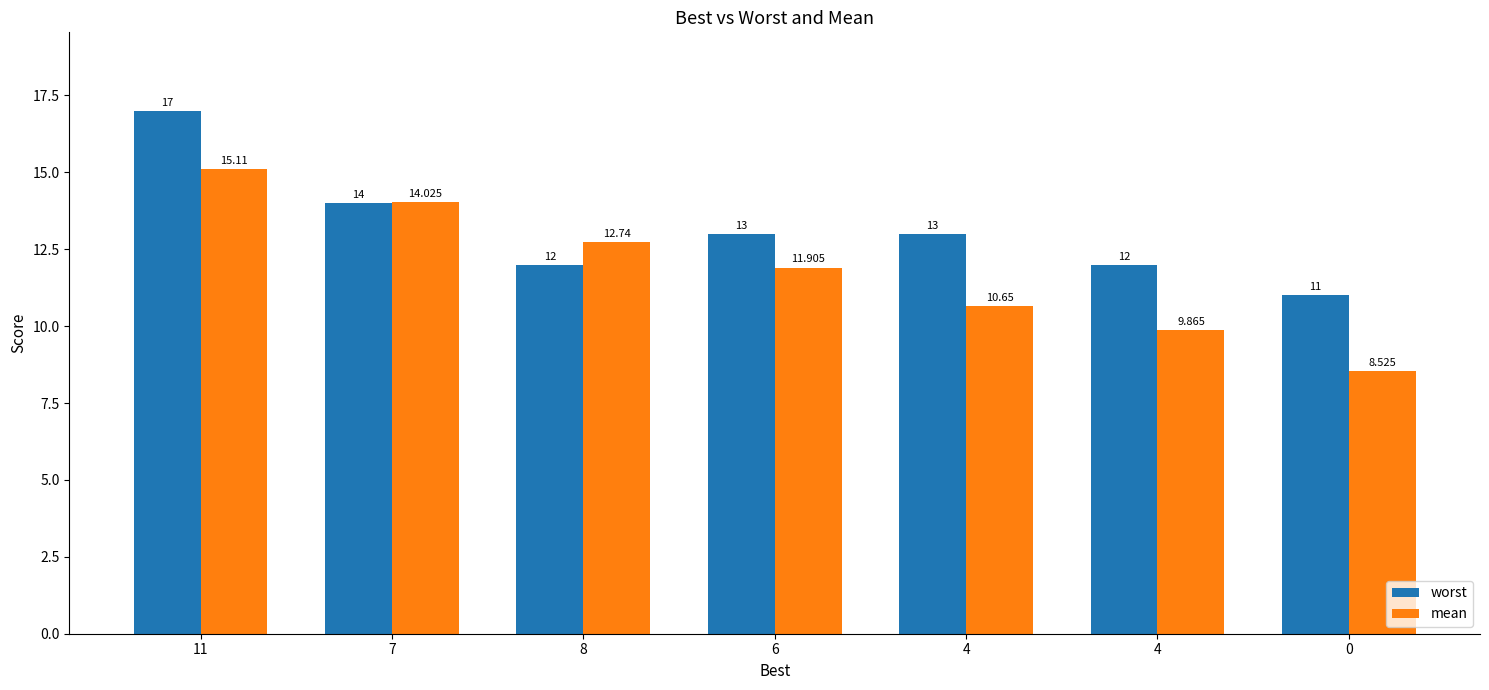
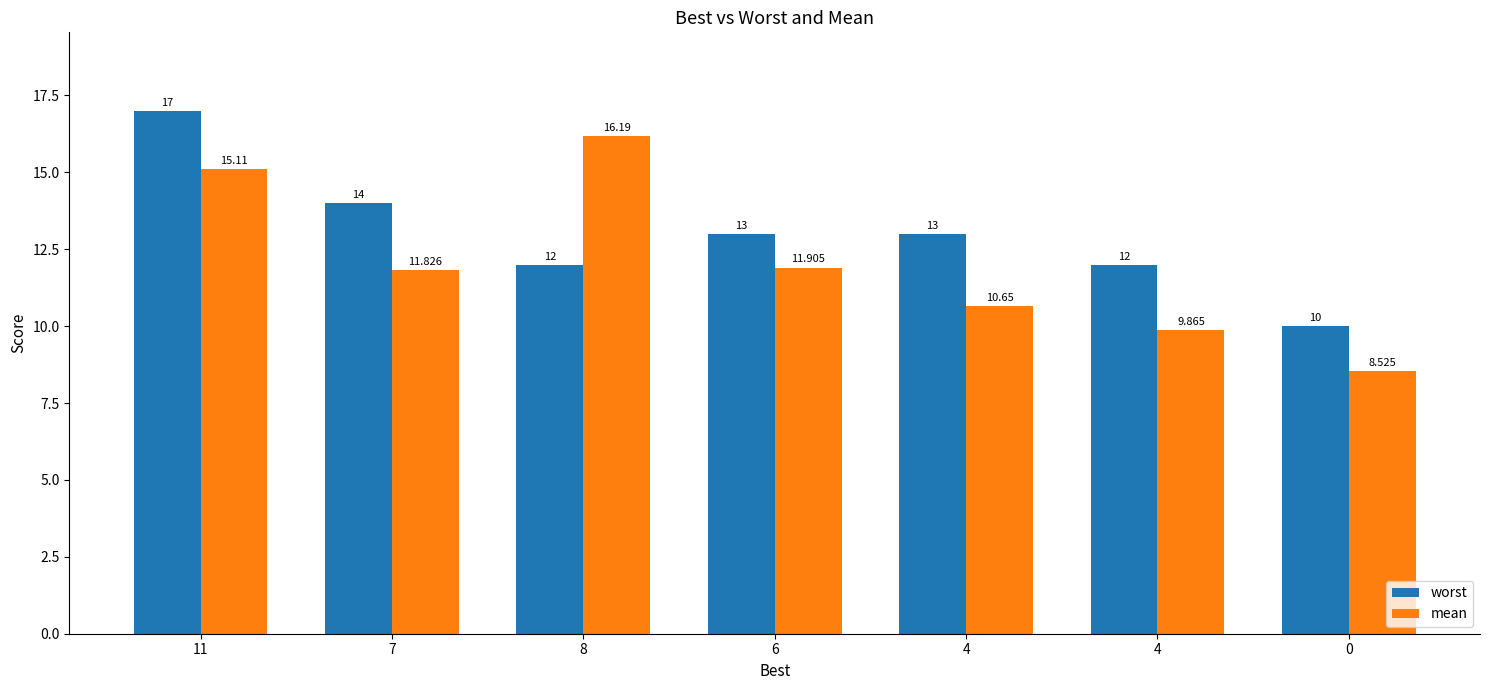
  {
    "worst": {
      "11": 17,
      "7": 14,
      "8": 12,
      "6": 13,
-     "0": 11
+     "0": 10
    },
    "mean": {
      "11": 15.11,
-     "7": 14.025,
-     "8": 12.74,
+     "7": 11.826,
+     "8": 16.19,
      "6": 11.905,
      "0": 8.525
    }
  }
